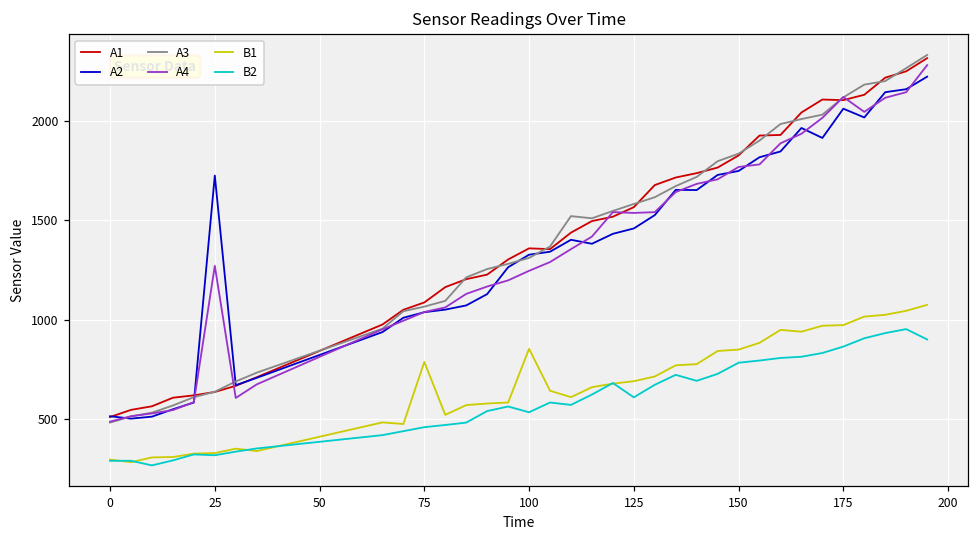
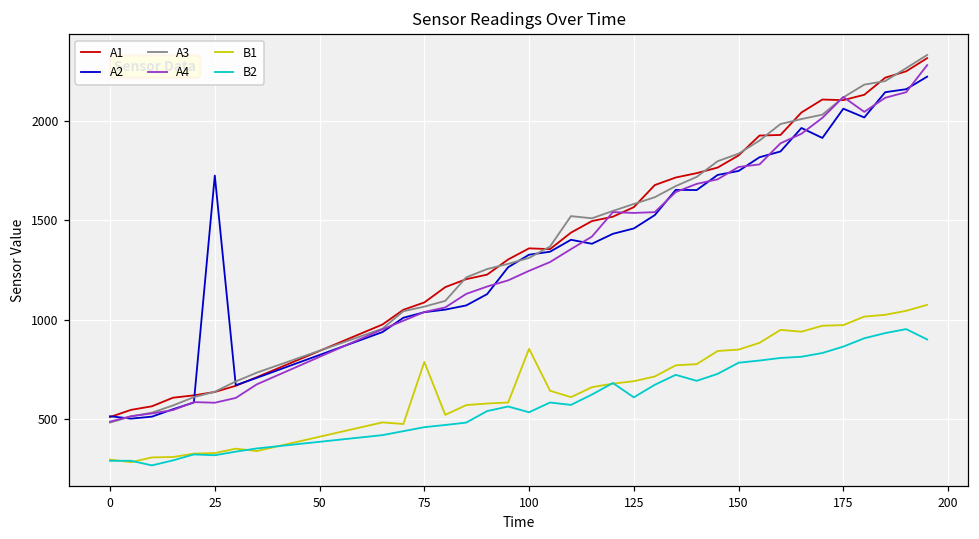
  {
    "A1": {
      "75": 1090,
      "100": 1360,
      "125": 1570
    },
    "A2": {
      "25": 1720,
      "100": 1330,
      "125": 1460,
      "150": 1750,
      "175": 2060
    },
    "A3": {
      "75": 1070,
      "100": 1310,
      "125": 1580
    },
    "A4": {
-     "25": 1270,
+     "25": 580,
      "100": 1250,
      "125": 1540,
      "150": 1770
    },
    "B1": {
      "75": 790,
      "100": 850,
      "125": 690,
      "150": 850,
      "175": 970
    },
    "B2": {
      "75": 460,
      "100": 530,
      "125": 610,
      "150": 780,
      "175": 860
    }
  }
